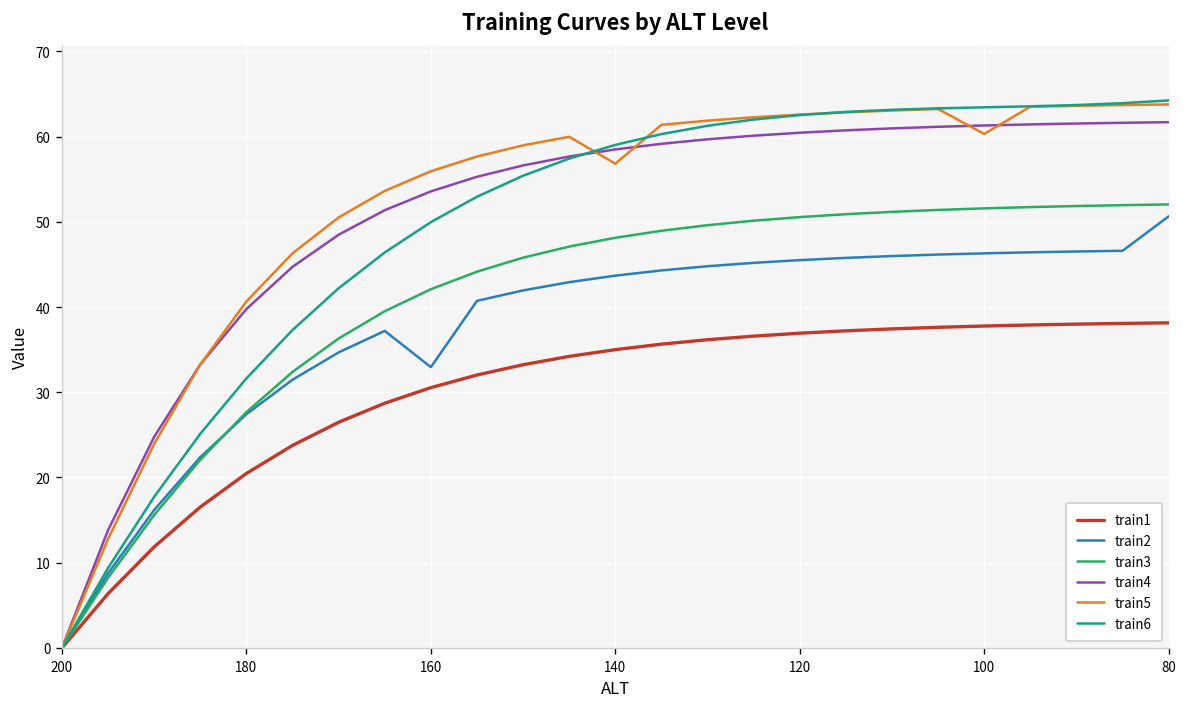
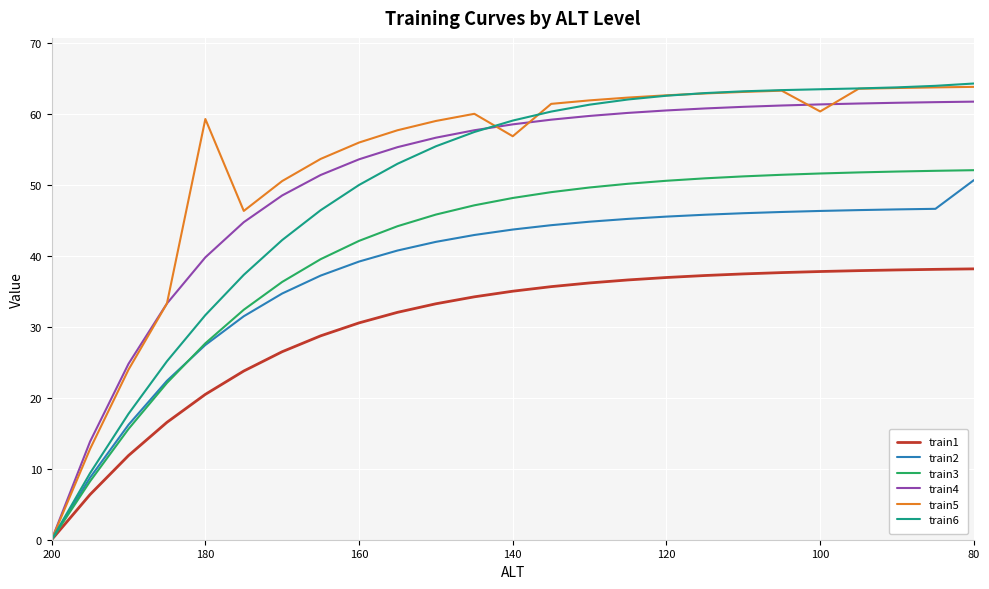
  {
    "train1": {
      "180": 20,
      "160": 31,
      "140": 35,
      "120": 37,
      "100": 38,
      "80": 38
    },
    "train2": {
-     "160": 33,
+     "160": 39,
      "140": 44,
      "120": 46,
      "100": 46,
      "80": 51
    },
    "train4": {
      "180": 40,
      "160": 54,
      "140": 58,
      "120": 60,
      "100": 61,
      "80": 62
    },
    "train5": {
-     "180": 41,
+     "180": 59,
      "160": 56,
      "140": 57,
      "100": 60,
      "80": 64
    }
  }
